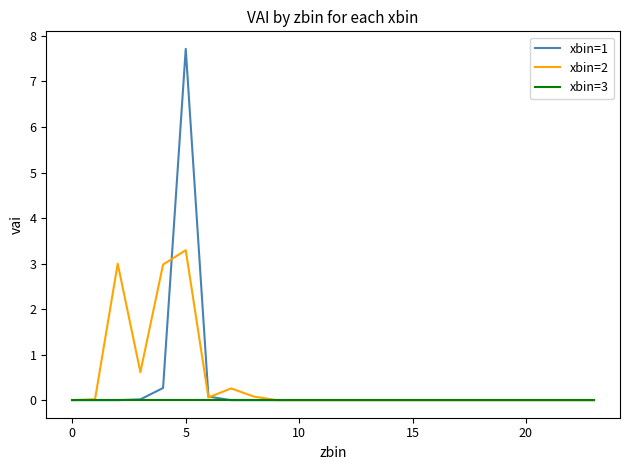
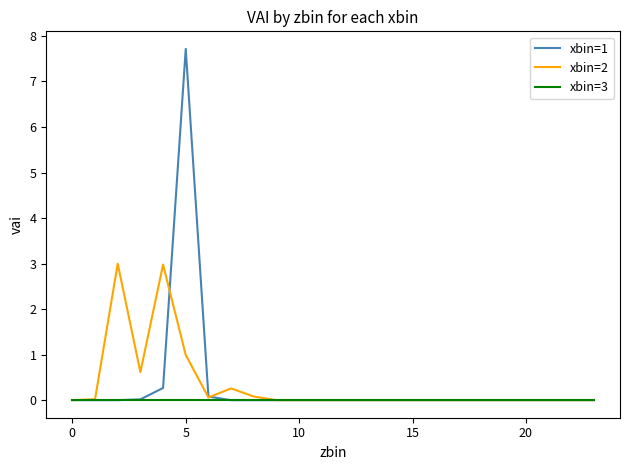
  {
    "xbin=1": {
      "5": 7.7
    },
    "xbin=2": {
-     "5": 3.3
+     "5": 1.0
    },
    "xbin=3": {
      "5": 0.0
    }
  }
